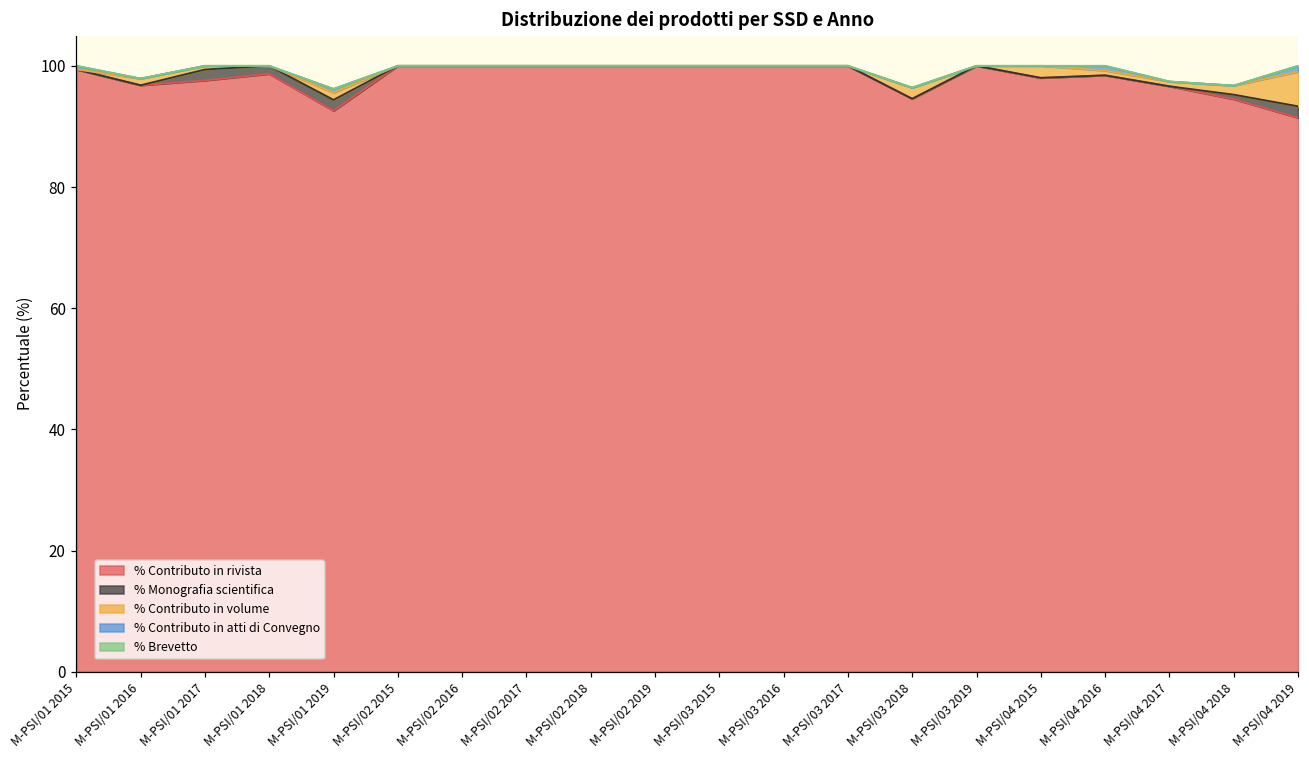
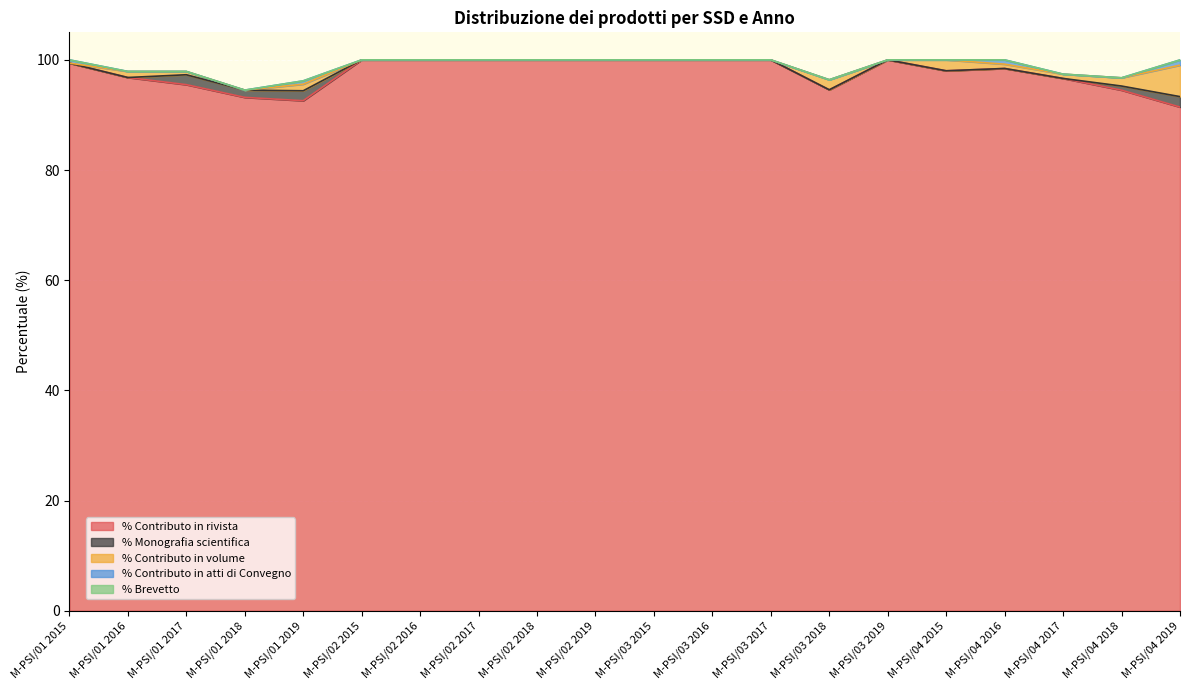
  {
    "% Contributo in rivista": {
-     "M-PSI/01 2017": 98,
-     "M-PSI/01 2018": 99,
+     "M-PSI/01 2017": 96,
+     "M-PSI/01 2018": 93,
      "M-PSI/01 2019": 93,
      "M-PSI/04 2018": 95,
      "M-PSI/04 2019": 91
    },
    "% Monografia scientifica": {
      "M-PSI/01 2017": 2,
      "M-PSI/01 2019": 2,
      "M-PSI/04 2018": 1,
      "M-PSI/04 2019": 2
    },
    "% Contributo in volume": {
      "M-PSI/01 2019": 1,
      "M-PSI/04 2016": 1,
      "M-PSI/04 2019": 6
    }
  }
